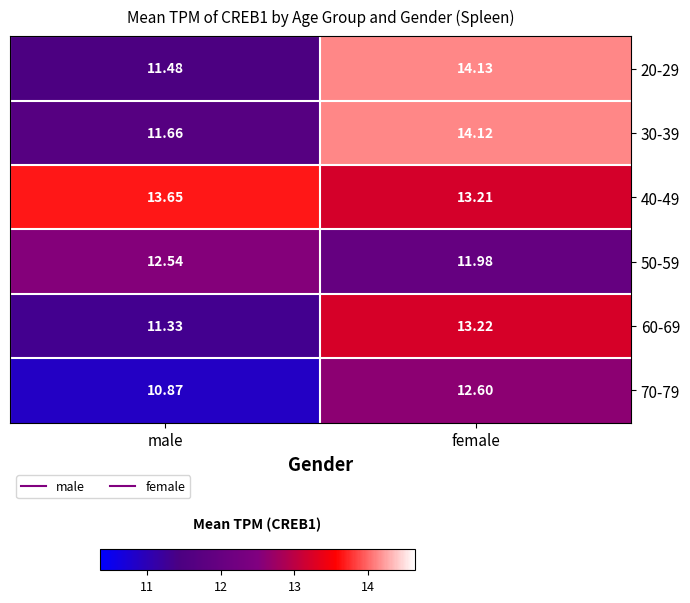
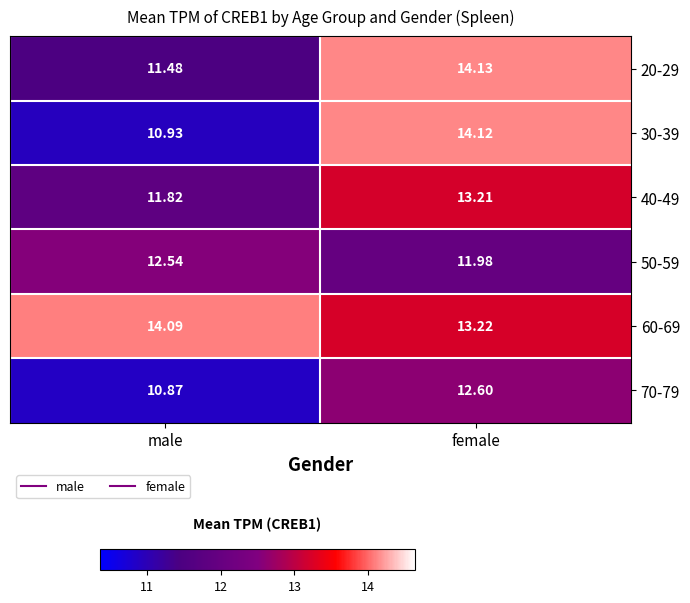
  {
    "20-29": {
      "male": 11.48,
      "female": 14.13
    },
    "30-39": {
-     "male": 11.66,
+     "male": 10.93,
      "female": 14.12
    },
    "40-49": {
-     "male": 13.65,
+     "male": 11.82,
      "female": 13.21
    },
    "50-59": {
      "male": 12.54,
      "female": 11.98
    },
    "60-69": {
-     "male": 11.33,
+     "male": 14.09,
      "female": 13.22
    },
    "70-79": {
      "male": 10.87,
      "female": 12.60
    }
  }
